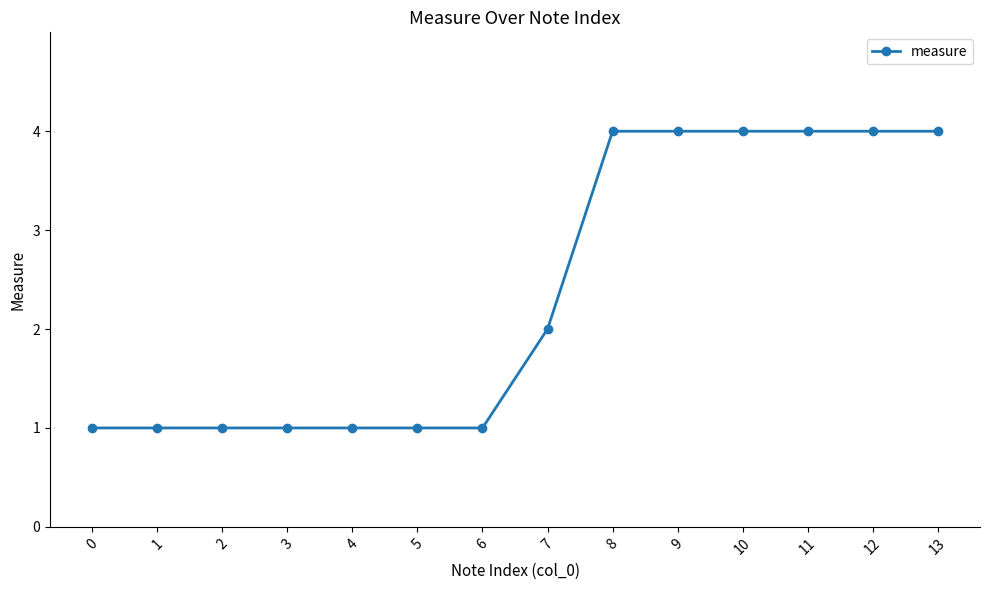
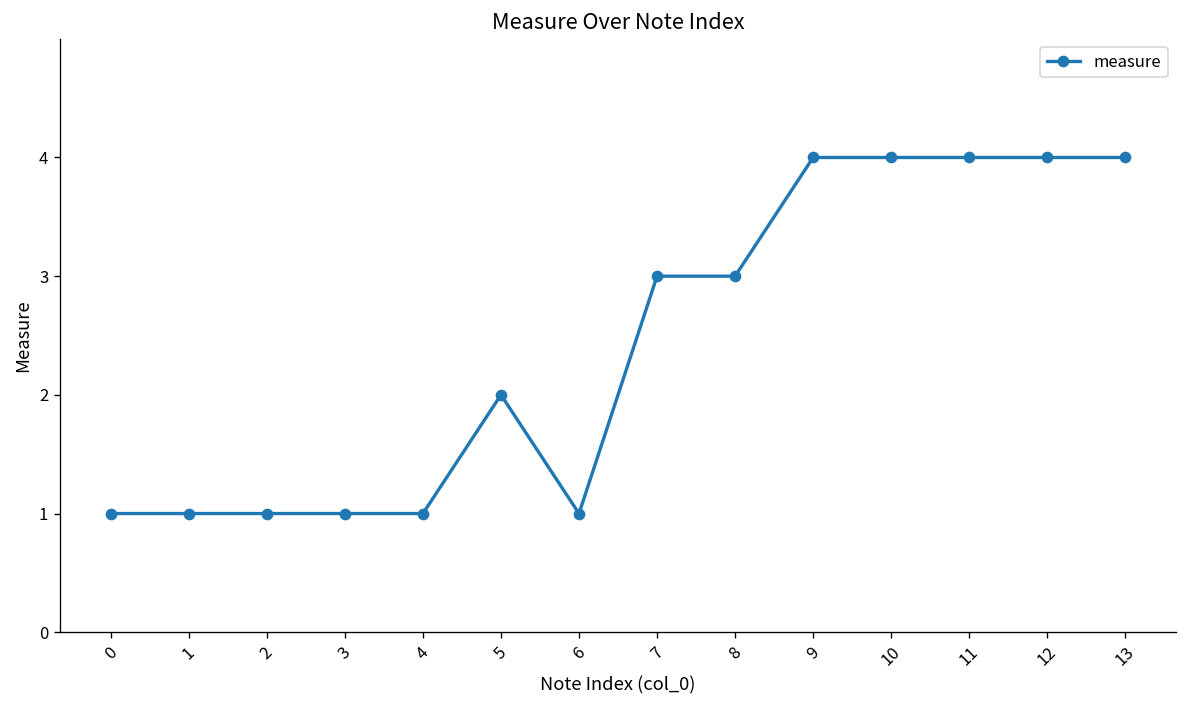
  {
    "0": 1,
    "1": 1,
    "2": 1,
    "3": 1,
    "4": 1,
-   "5": 1,
+   "5": 2,
    "6": 1,
-   "7": 2,
-   "8": 4,
+   "7": 3,
+   "8": 3,
    "9": 4,
    "10": 4,
    "11": 4,
    "12": 4,
    "13": 4
  }
